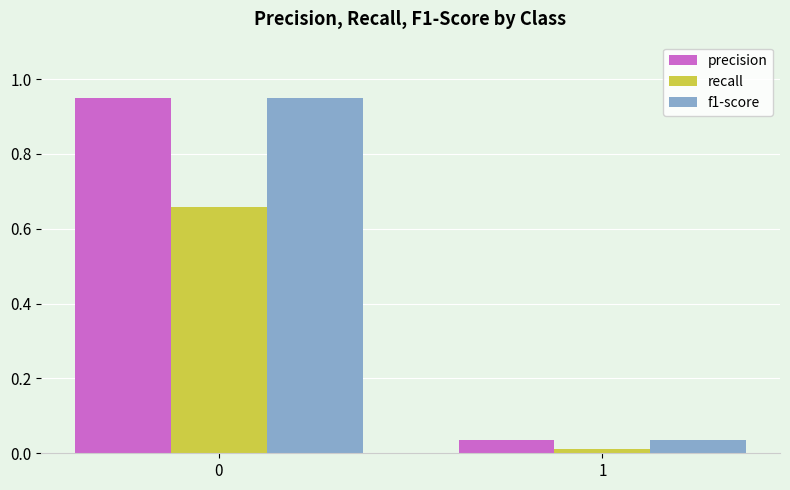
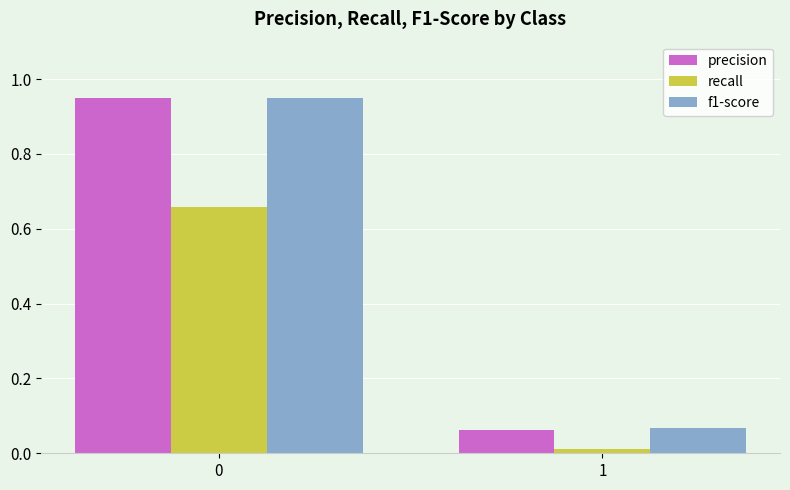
  {
    "precision": {
      "0": 0.95,
-     "1": 0.03
+     "1": 0.06
    },
    "recall": {
      "0": 0.66,
      "1": 0.01
    },
    "f1-score": {
      "0": 0.95,
-     "1": 0.04
+     "1": 0.07
    }
  }
